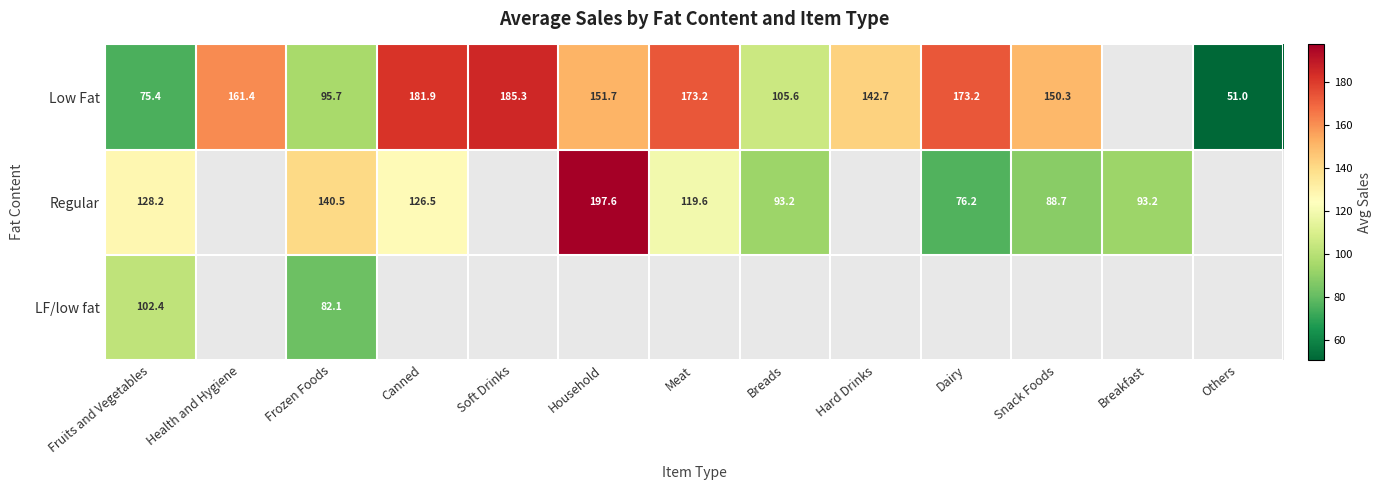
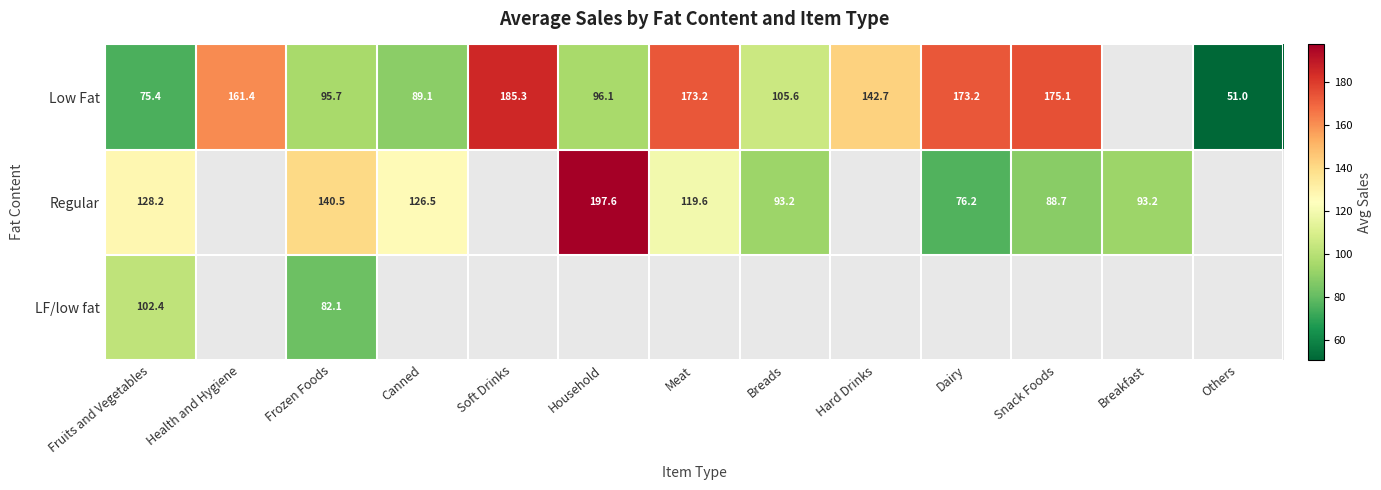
  {
    "Low Fat": {
      "Fruits and Vegetables": 75.4,
      "Health and Hygiene": 161.4,
      "Frozen Foods": 95.7,
-     "Canned": 181.9,
+     "Canned": 89.1,
      "Soft Drinks": 185.3,
-     "Household": 151.7,
+     "Household": 96.1,
      "Meat": 173.2,
      "Breads": 105.6,
      "Hard Drinks": 142.7,
      "Dairy": 173.2,
-     "Snack Foods": 150.3,
+     "Snack Foods": 175.1,
      "Others": 51.0
    },
    "Regular": {
      "Fruits and Vegetables": 128.2,
      "Frozen Foods": 140.5,
      "Canned": 126.5,
      "Household": 197.6,
      "Meat": 119.6,
      "Breads": 93.2,
      "Dairy": 76.2,
      "Snack Foods": 88.7,
      "Breakfast": 93.2
    },
    "LF/low fat": {
      "Fruits and Vegetables": 102.4,
      "Frozen Foods": 82.1
    }
  }
